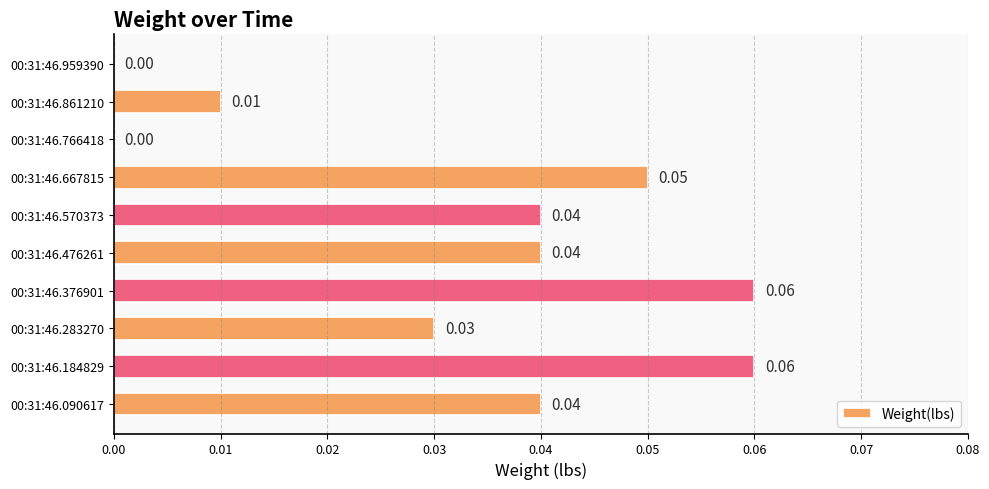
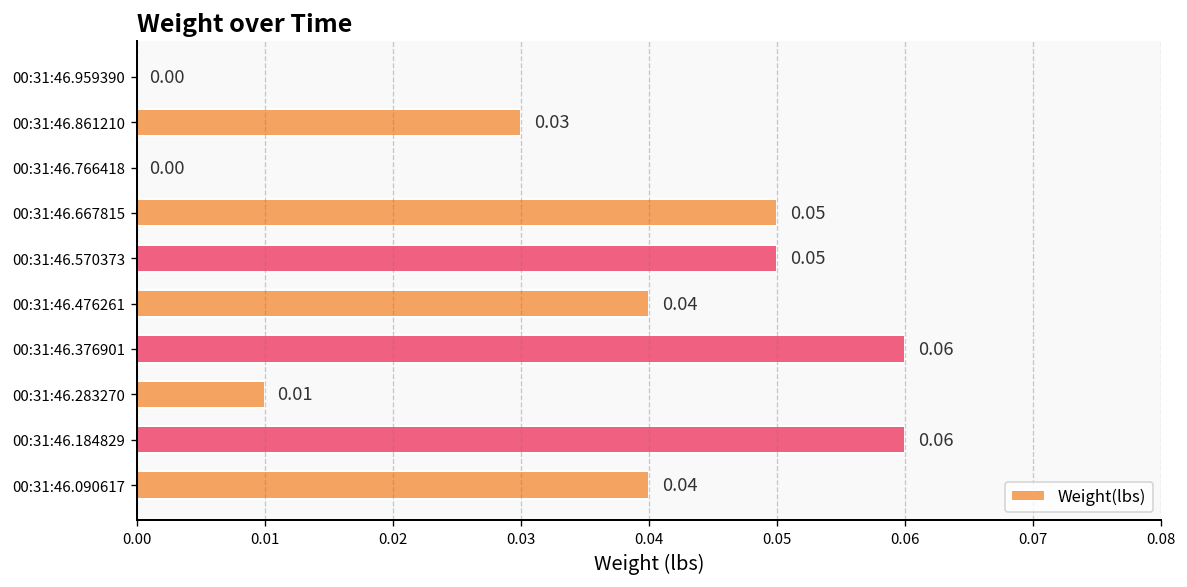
  {
    "00:31:46.959390": 0.00,
-   "00:31:46.861210": 0.01,
+   "00:31:46.861210": 0.03,
    "00:31:46.766418": 0.00,
    "00:31:46.667815": 0.05,
-   "00:31:46.570373": 0.04,
+   "00:31:46.570373": 0.05,
    "00:31:46.476261": 0.04,
    "00:31:46.376901": 0.06,
-   "00:31:46.283270": 0.03,
+   "00:31:46.283270": 0.01,
    "00:31:46.184829": 0.06,
    "00:31:46.090617": 0.04
  }
